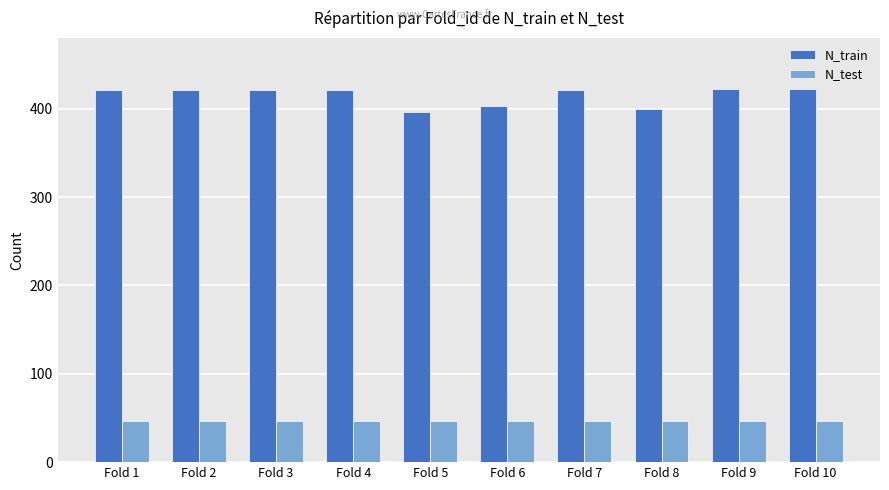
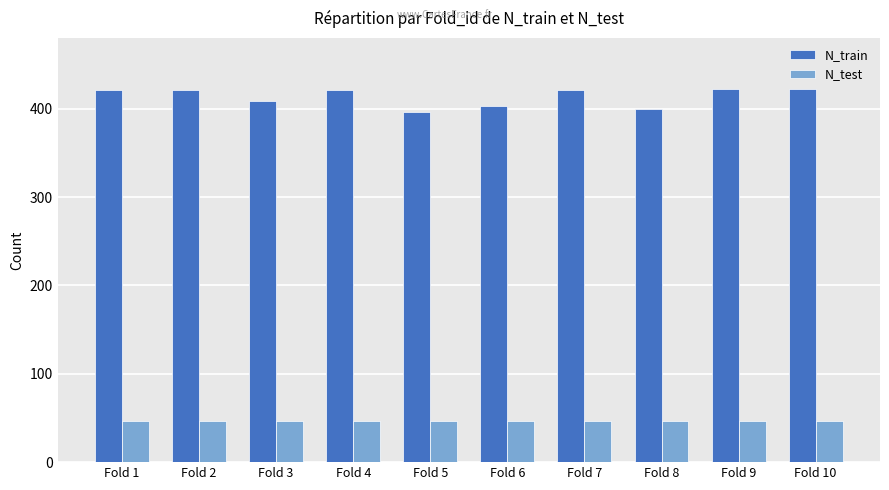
  {
    "N_train": {
      "Fold 1": 420,
      "Fold 2": 420,
-     "Fold 3": 420,
+     "Fold 3": 410,
      "Fold 4": 420,
      "Fold 5": 400,
      "Fold 6": 400,
      "Fold 7": 420,
      "Fold 8": 400,
      "Fold 9": 420,
      "Fold 10": 420
    },
    "N_test": {
      "Fold 1": 50,
      "Fold 2": 50,
      "Fold 3": 50,
      "Fold 4": 50,
      "Fold 5": 50,
      "Fold 6": 50,
      "Fold 7": 50,
      "Fold 8": 50,
      "Fold 9": 50,
      "Fold 10": 50
    }
  }
